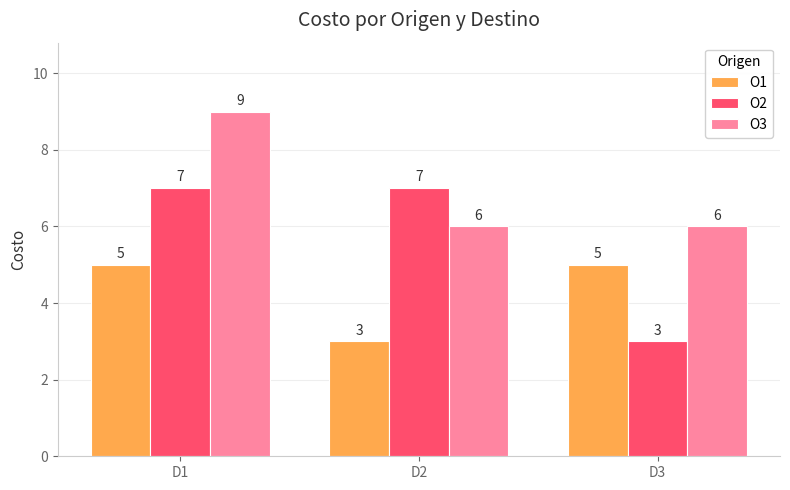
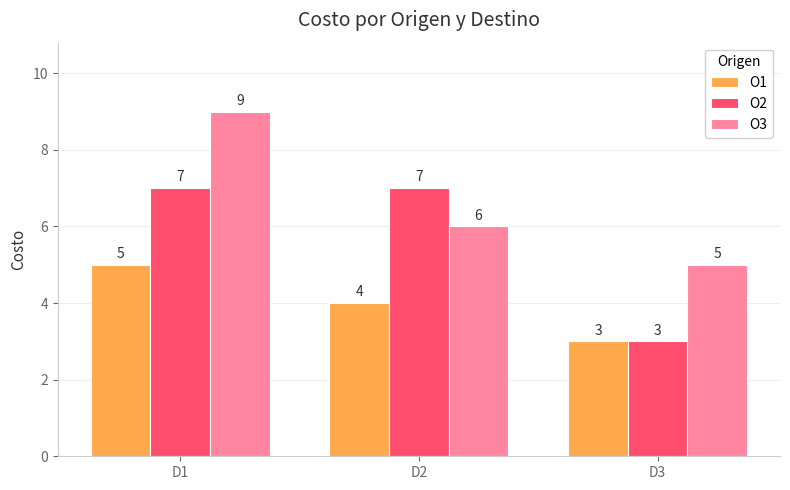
  {
    "O1": {
      "D1": 5,
-     "D2": 3,
-     "D3": 5
+     "D2": 4,
+     "D3": 3
    },
    "O2": {
      "D1": 7,
      "D2": 7,
      "D3": 3
    },
    "O3": {
      "D1": 9,
      "D2": 6,
-     "D3": 6
+     "D3": 5
    }
  }
